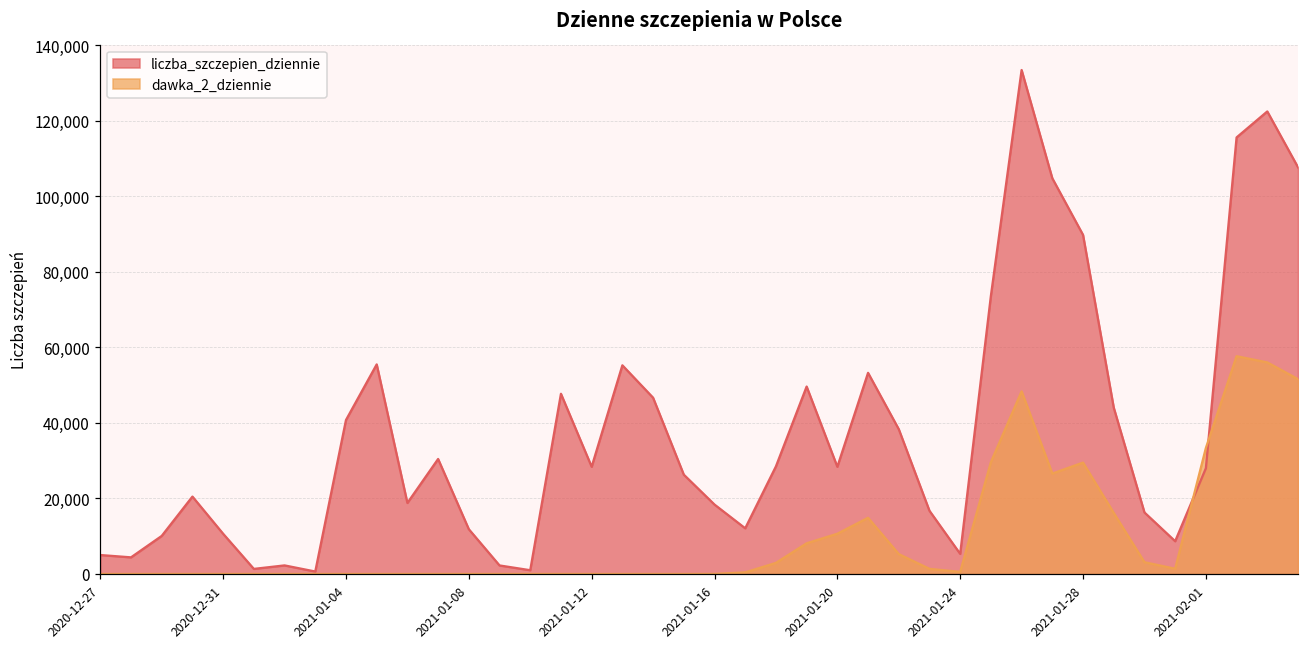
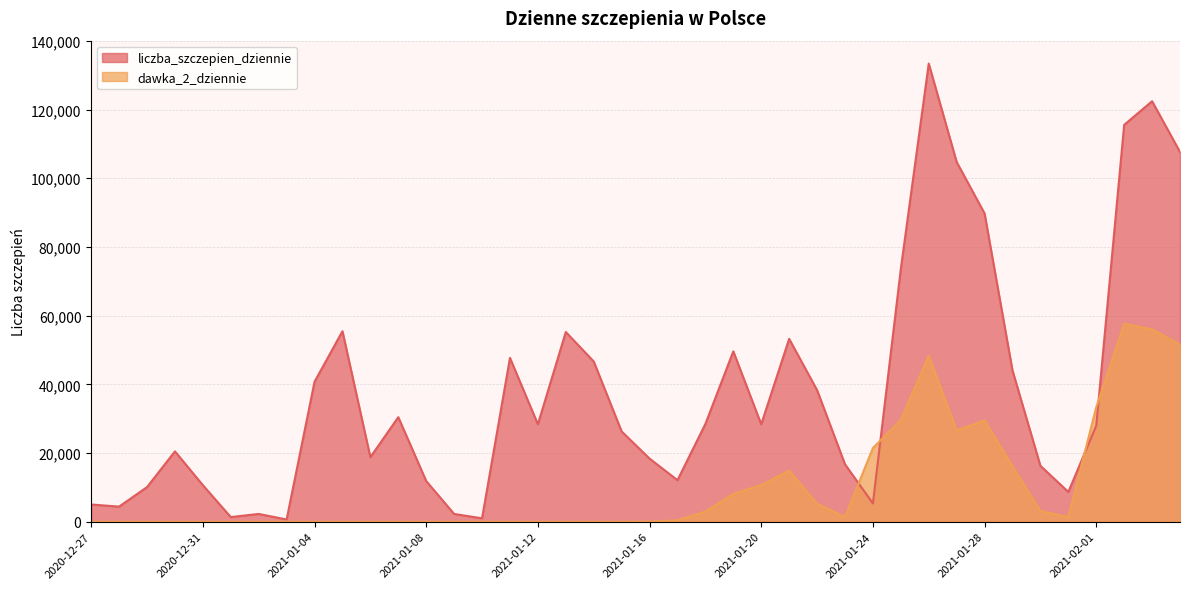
  {
    "liczba_szczepien_dziennie": {
      "2020-12-27": "5,000",
      "2020-12-31": "11,000",
      "2021-01-04": "41,000",
      "2021-01-08": "12,000",
      "2021-01-12": "28,000",
      "2021-01-16": "18,000",
      "2021-01-20": "28,000",
      "2021-01-24": "5,000",
      "2021-01-28": "90,000",
      "2021-02-01": "28,000"
    },
    "dawka_2_dziennie": {
      "2020-12-27": "0",
      "2020-12-31": "0",
      "2021-01-04": "0",
      "2021-01-08": "0",
      "2021-01-12": "0",
      "2021-01-16": "0",
      "2021-01-20": "11,000",
-     "2021-01-24": "1,000",
+     "2021-01-24": "21,000",
      "2021-01-28": "29,000",
      "2021-02-01": "33,000"
    }
  }
